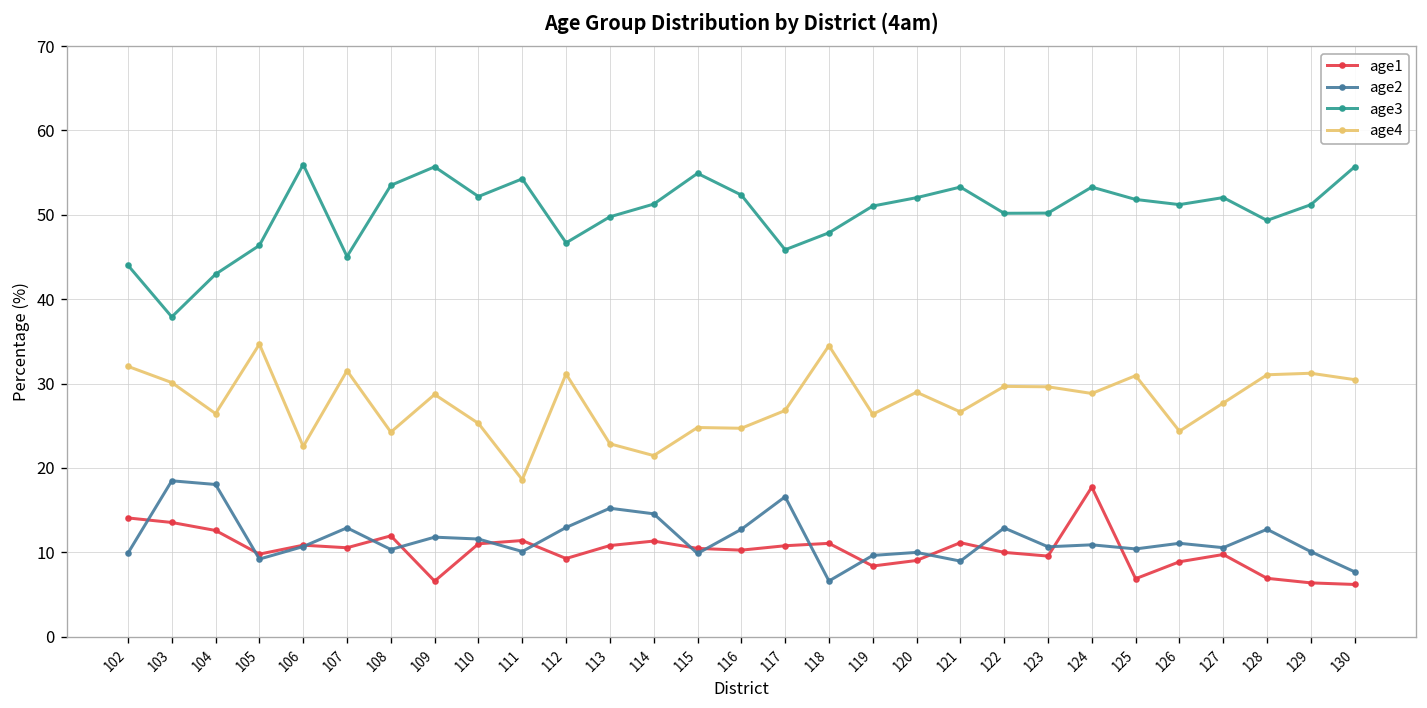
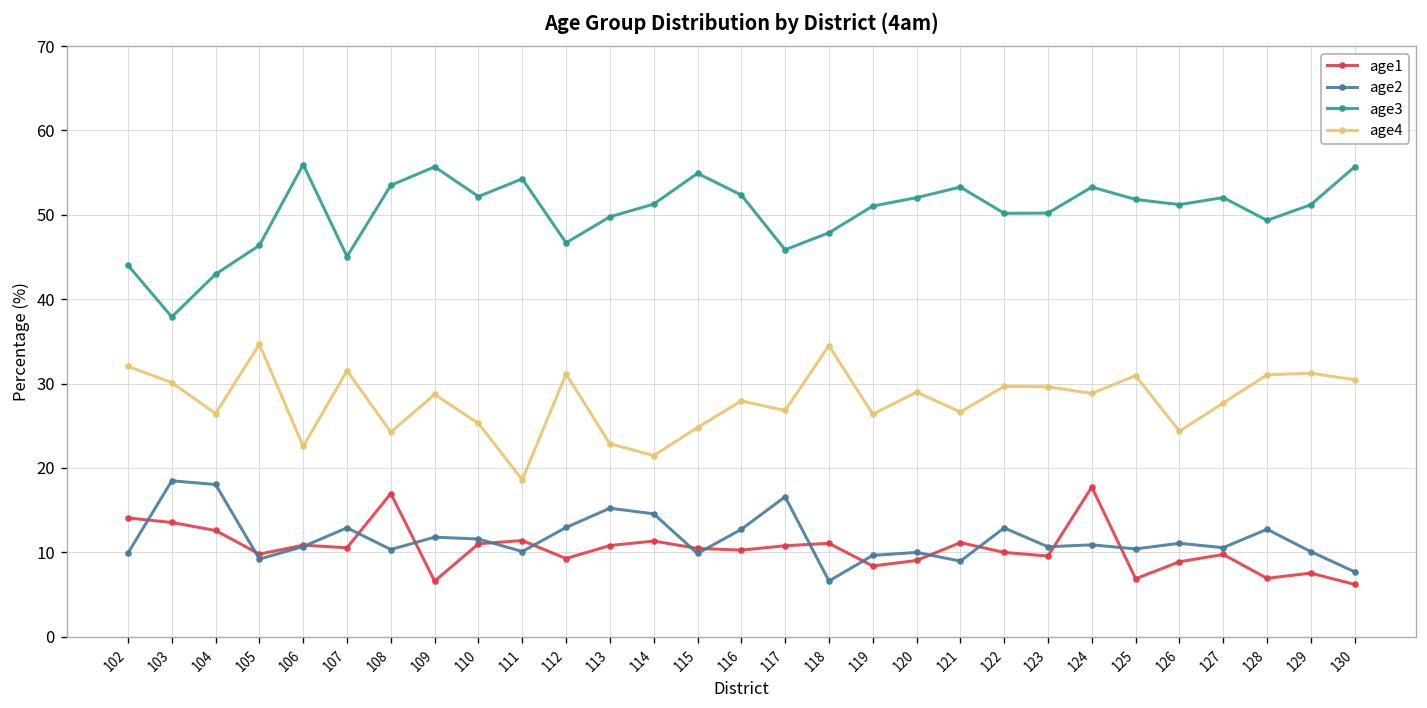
  {
    "age1": {
      "102": 14,
      "103": 14,
      "104": 13,
      "105": 10,
      "107": 11,
-     "108": 12,
+     "108": 17,
      "109": 7,
      "110": 11,
      "111": 11,
      "112": 9,
      "113": 11,
      "114": 11,
      "115": 10,
      "116": 10,
      "117": 11,
      "118": 11,
      "119": 8,
      "120": 9,
      "121": 11,
      "122": 10,
      "123": 10,
      "124": 18,
      "125": 7,
      "126": 9,
      "127": 10,
      "128": 7,
-     "129": 6,
+     "129": 8,
      "130": 6
    },
    "age4": {
      "102": 32,
      "103": 30,
      "104": 26,
      "105": 35,
      "106": 23,
      "107": 32,
      "108": 24,
      "109": 29,
      "110": 25,
      "111": 19,
      "112": 31,
      "113": 23,
      "114": 21,
      "115": 25,
-     "116": 25,
+     "116": 28,
      "117": 27,
      "118": 34,
      "119": 26,
      "120": 29,
      "121": 27,
      "122": 30,
      "123": 30,
      "124": 29,
      "125": 31,
      "126": 24,
      "127": 28,
      "128": 31,
      "129": 31,
      "130": 30
    }
  }
